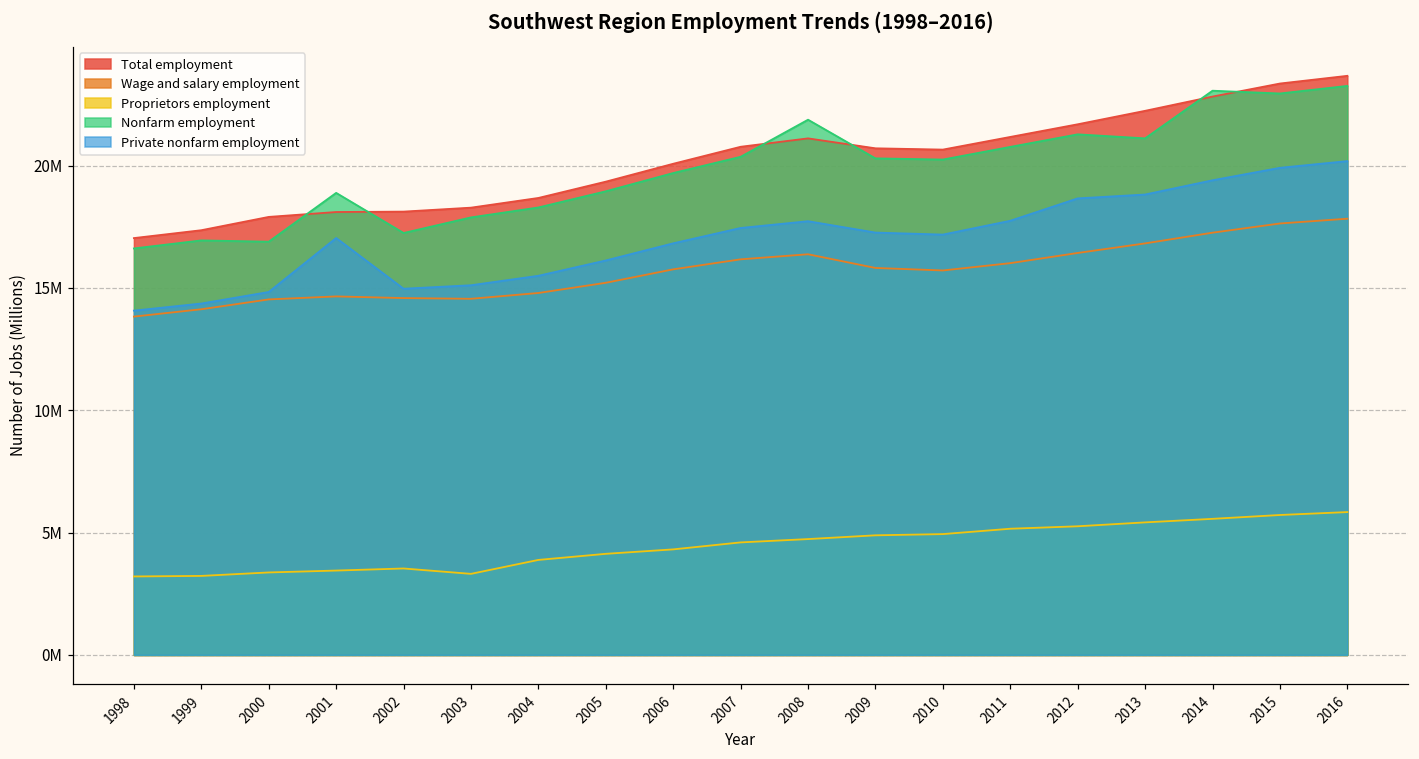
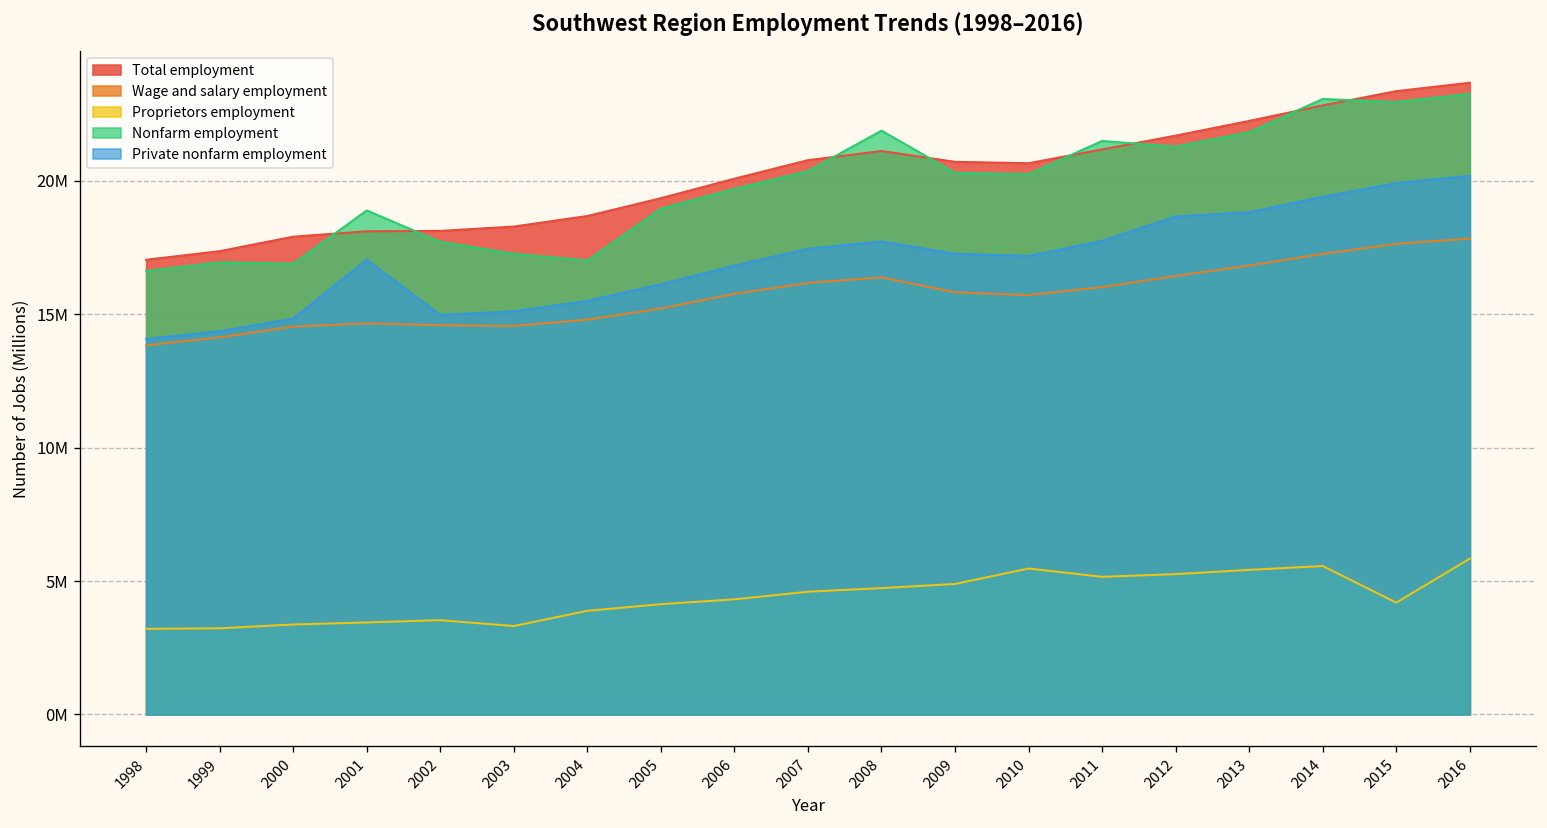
  {
    "Proprietors employment": {
      "1998": 3200000,
      "1999": 3200000,
      "2000": 3400000,
      "2001": 3400000,
      "2002": 3500000,
      "2003": 3300000,
      "2004": 3900000,
      "2005": 4100000,
      "2006": 4300000,
      "2007": 4600000,
      "2008": 4700000,
      "2009": 4900000,
-     "2010": 4900000,
+     "2010": 5500000,
      "2011": 5200000,
      "2012": 5300000,
      "2013": 5400000,
      "2014": 5600000,
-     "2015": 5700000,
+     "2015": 4200000,
      "2016": 5800000
    },
    "Nonfarm employment": {
      "1998": 16600000,
      "1999": 16900000,
      "2000": 16900000,
      "2001": 18900000,
-     "2002": 17200000,
-     "2003": 17900000,
-     "2004": 18300000,
+     "2002": 17700000,
+     "2003": 17300000,
+     "2004": 17000000,
      "2005": 18900000,
      "2006": 19700000,
      "2007": 20400000,
      "2008": 21900000,
      "2009": 20300000,
      "2010": 20200000,
-     "2011": 20800000,
+     "2011": 21500000,
      "2012": 21300000,
-     "2013": 21100000,
+     "2013": 21800000,
      "2014": 23100000,
      "2015": 22900000,
      "2016": 23300000
    },
    "Private nonfarm employment": {
      "1998": 14100000,
      "1999": 14400000,
      "2000": 14800000,
      "2001": 17000000,
      "2002": 15000000,
      "2003": 15100000,
      "2004": 15500000,
      "2005": 16100000,
      "2006": 16800000,
      "2007": 17400000,
      "2008": 17700000,
      "2009": 17300000,
      "2010": 17200000,
      "2011": 17700000,
      "2012": 18700000,
      "2013": 18800000,
      "2014": 19400000,
      "2015": 19900000,
      "2016": 20200000
    }
  }
